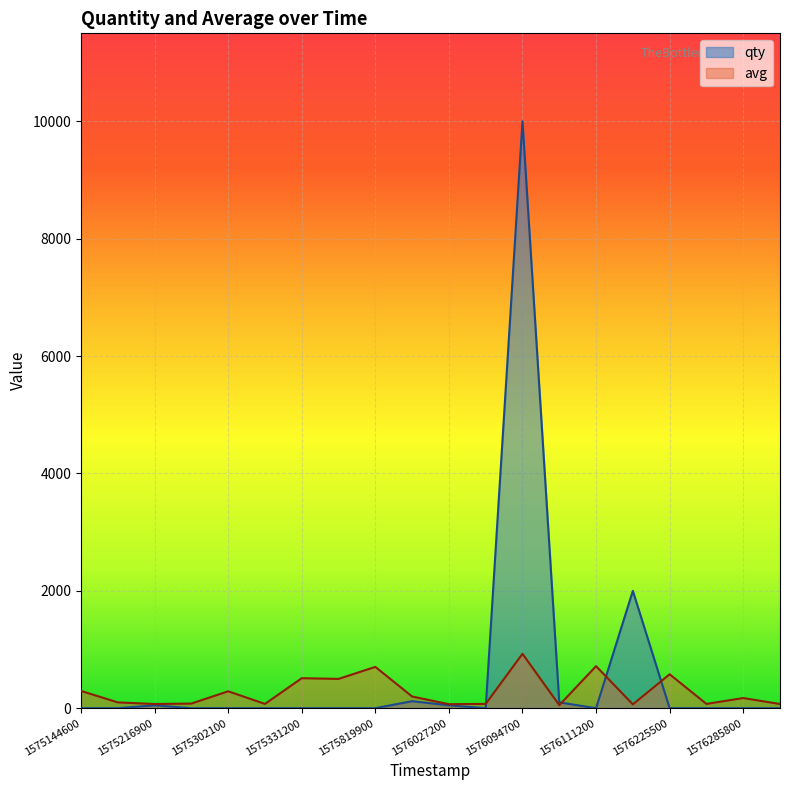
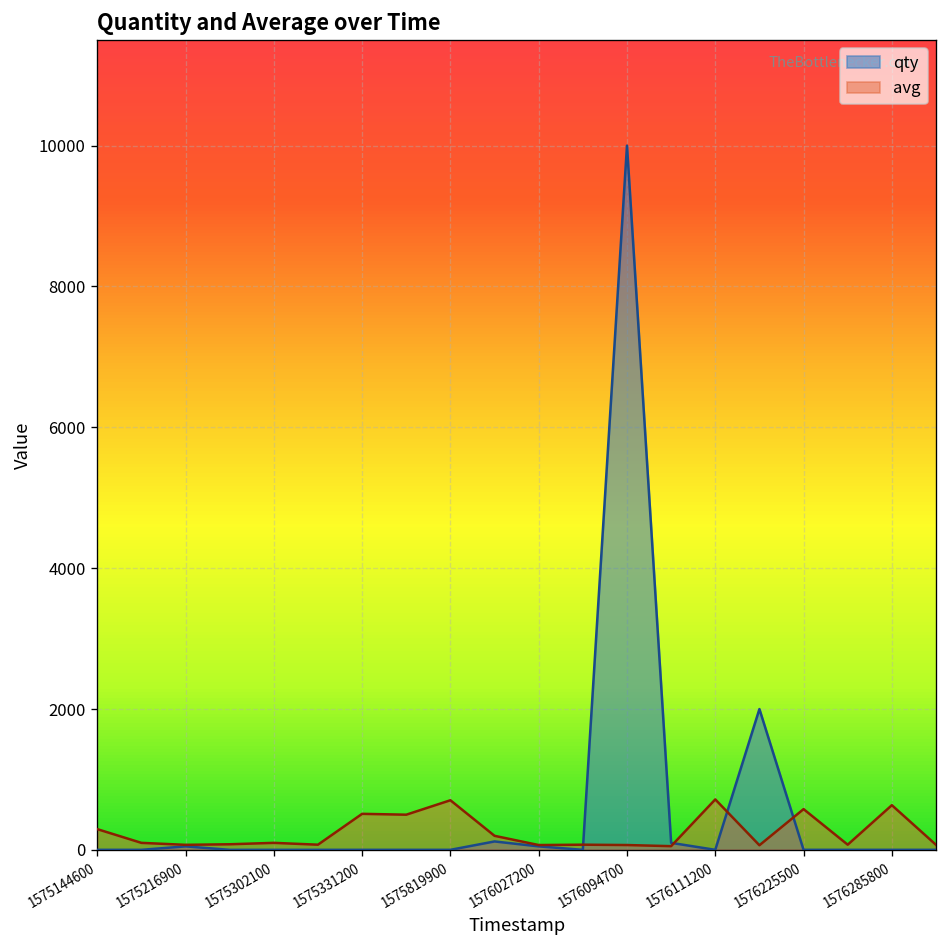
  {
    "qty": {
      "1575144600": 0,
      "1575302100": 0,
      "1575331200": 0,
      "1575819900": 0,
      "1576094700": 10000,
      "1576111200": 0,
      "1576225500": 0,
      "1576285800": 0
    },
    "avg": {
      "1575144600": 300,
-     "1575302100": 300,
+     "1575302100": 100,
      "1575331200": 500,
      "1575819900": 700,
-     "1576094700": 900,
+     "1576094700": 100,
      "1576111200": 700,
      "1576225500": 600,
-     "1576285800": 200
+     "1576285800": 600
    }
  }
